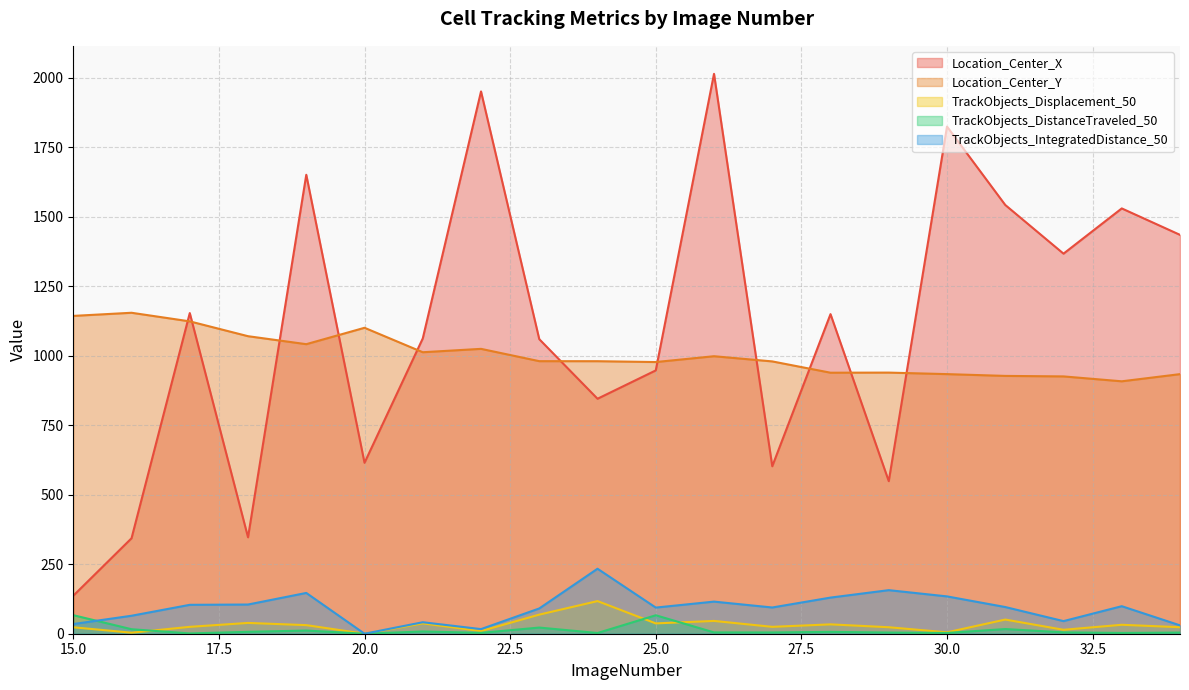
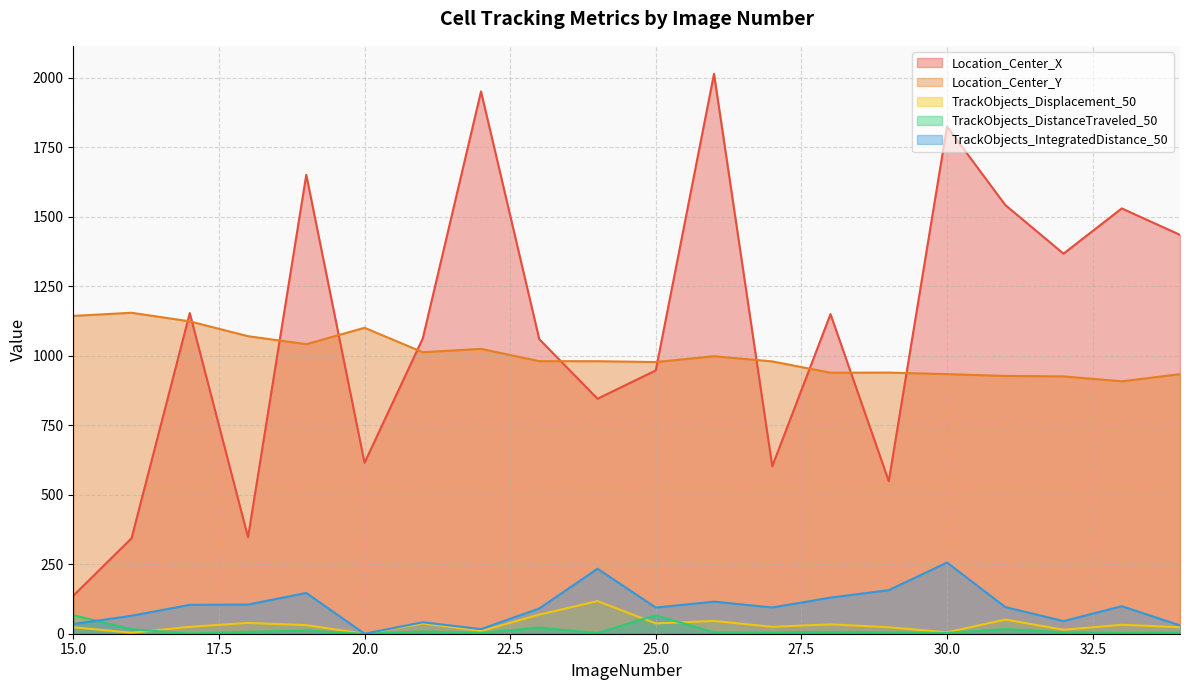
  {
    "TrackObjects_DistanceTraveled_50": {
      "15.0": 70,
      "25.0": 70
    },
    "TrackObjects_IntegratedDistance_50": {
      "15.0": 30,
      "25.0": 90,
-     "30.0": 130
+     "30.0": 260
    }
  }
